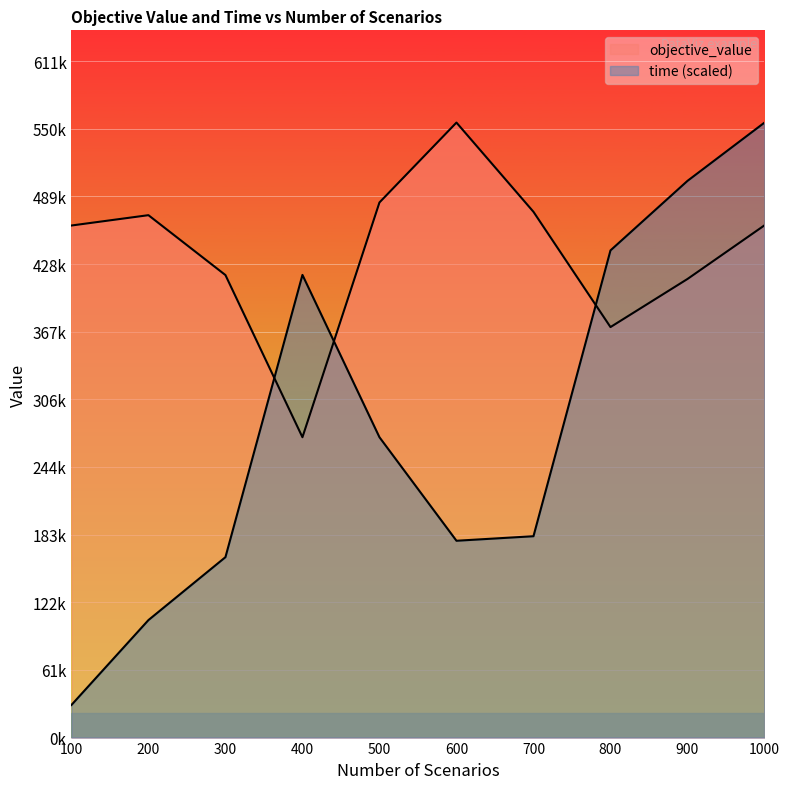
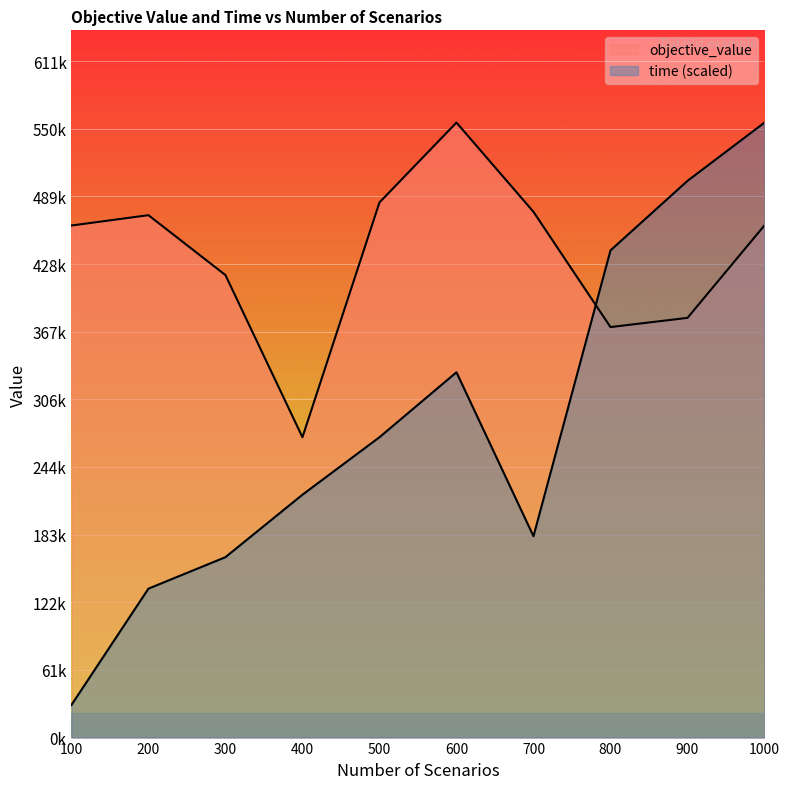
  {
    "objective_value": {
      "100": 463000,
      "200": 472000,
      "300": 418000,
      "400": 271000,
      "500": 483000,
      "600": 556000,
      "700": 475000,
      "800": 371000,
-     "900": 414000,
+     "900": 379000,
      "1000": 463000
    },
    "time (scaled)": {
      "100": 29000,
-     "200": 106000,
+     "200": 135000,
      "300": 163000,
-     "400": 418000,
+     "400": 219000,
      "500": 271000,
-     "600": 178000,
+     "600": 330000,
      "700": 182000,
      "800": 440000,
      "900": 503000,
      "1000": 556000
    }
  }
